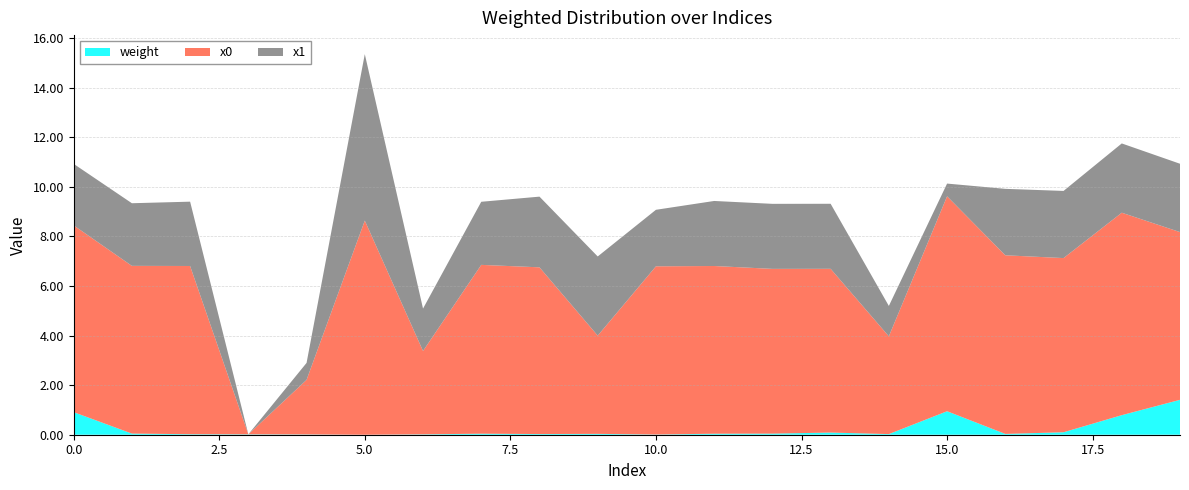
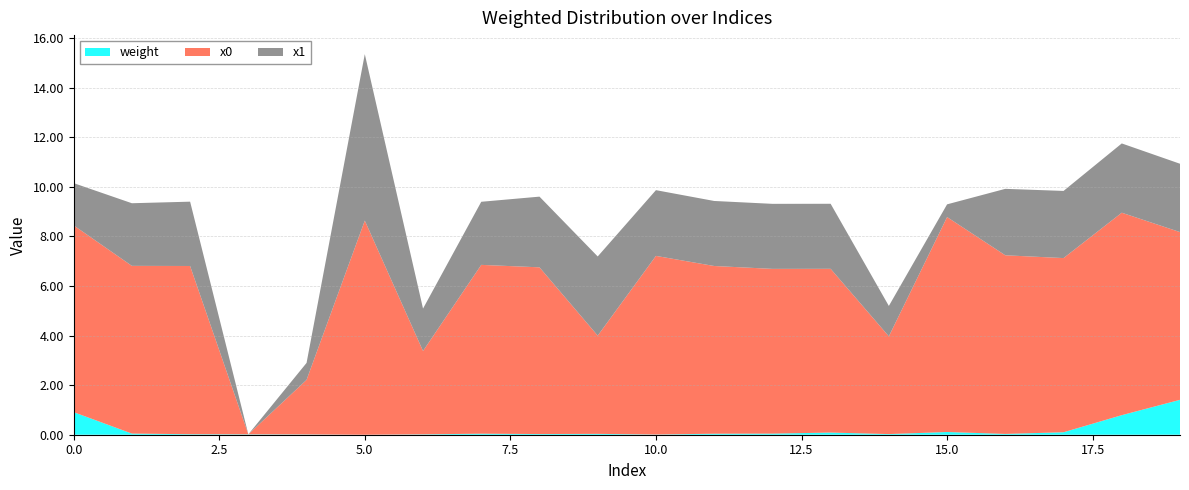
  {
    "weight": {
      "0.0": 0.9,
      "5.0": 0.0,
-     "15.0": 0.9
+     "15.0": 0.1
    },
    "x0": {
      "0.0": 7.5,
      "5.0": 8.6,
-     "10.0": 6.8,
+     "10.0": 7.2,
      "15.0": 8.7
    },
    "x1": {
-     "0.0": 2.5,
+     "0.0": 1.7,
      "5.0": 6.7,
-     "10.0": 2.3,
+     "10.0": 2.7,
      "15.0": 0.5
    }
  }
